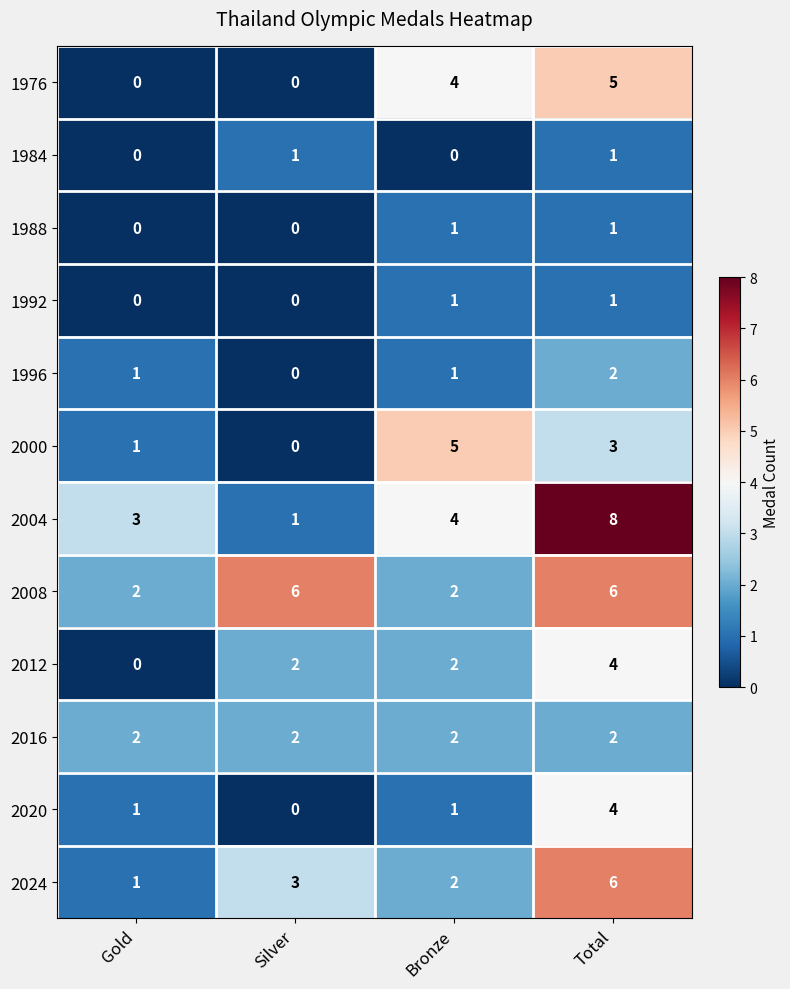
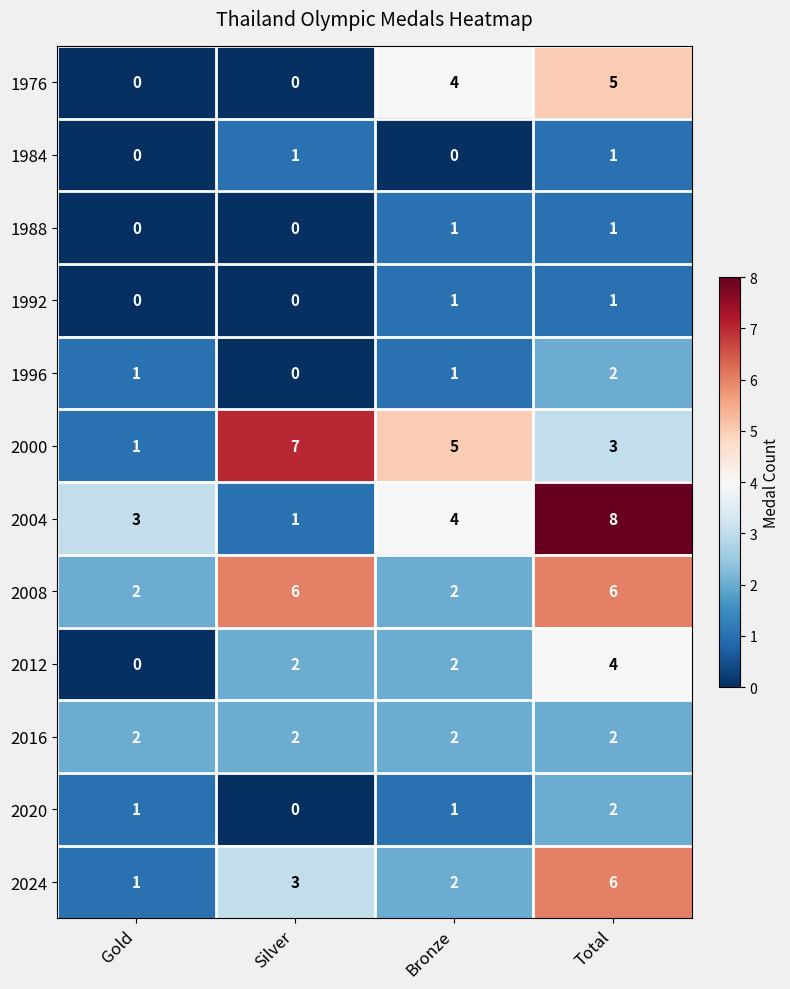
  {
    "1976": {
      "Gold": 0,
      "Silver": 0,
      "Bronze": 4,
      "Total": 5
    },
    "1984": {
      "Gold": 0,
      "Silver": 1,
      "Bronze": 0,
      "Total": 1
    },
    "1988": {
      "Gold": 0,
      "Silver": 0,
      "Bronze": 1,
      "Total": 1
    },
    "1992": {
      "Gold": 0,
      "Silver": 0,
      "Bronze": 1,
      "Total": 1
    },
    "1996": {
      "Gold": 1,
      "Silver": 0,
      "Bronze": 1,
      "Total": 2
    },
    "2000": {
      "Gold": 1,
-     "Silver": 0,
+     "Silver": 7,
      "Bronze": 5,
      "Total": 3
    },
    "2004": {
      "Gold": 3,
      "Silver": 1,
      "Bronze": 4,
      "Total": 8
    },
    "2008": {
      "Gold": 2,
      "Silver": 6,
      "Bronze": 2,
      "Total": 6
    },
    "2012": {
      "Gold": 0,
      "Silver": 2,
      "Bronze": 2,
      "Total": 4
    },
    "2016": {
      "Gold": 2,
      "Silver": 2,
      "Bronze": 2,
      "Total": 2
    },
    "2020": {
      "Gold": 1,
      "Silver": 0,
      "Bronze": 1,
-     "Total": 4
+     "Total": 2
    },
    "2024": {
      "Gold": 1,
      "Silver": 3,
      "Bronze": 2,
      "Total": 6
    }
  }
